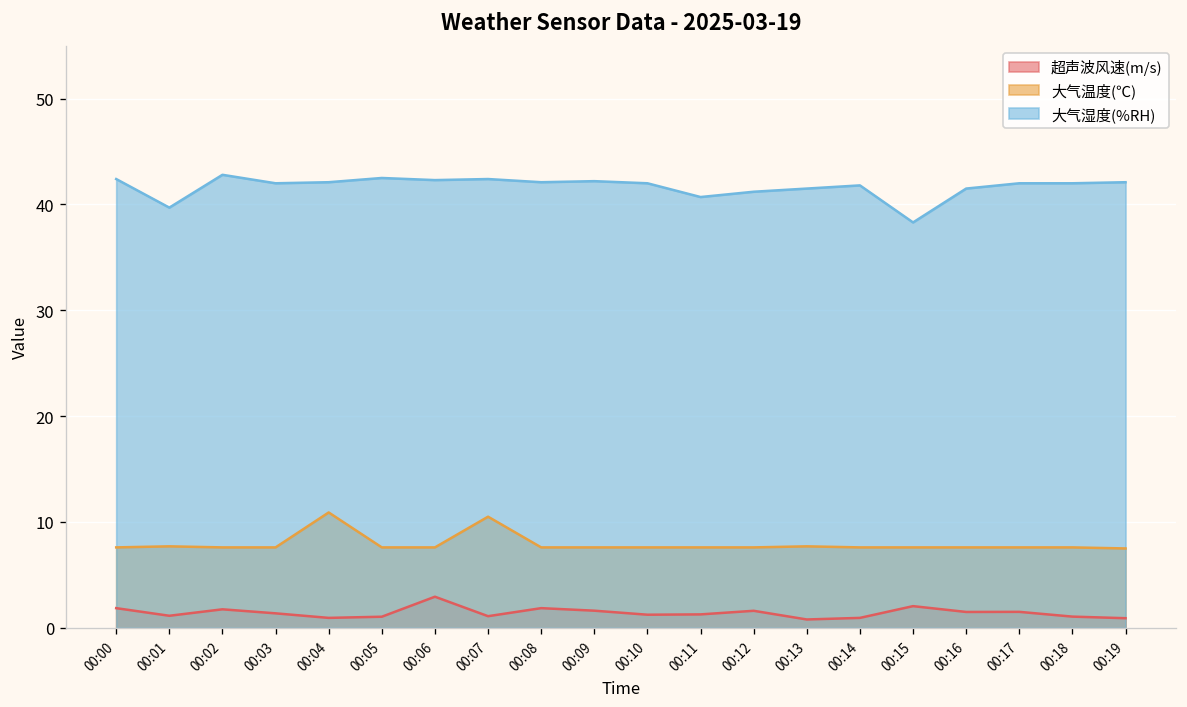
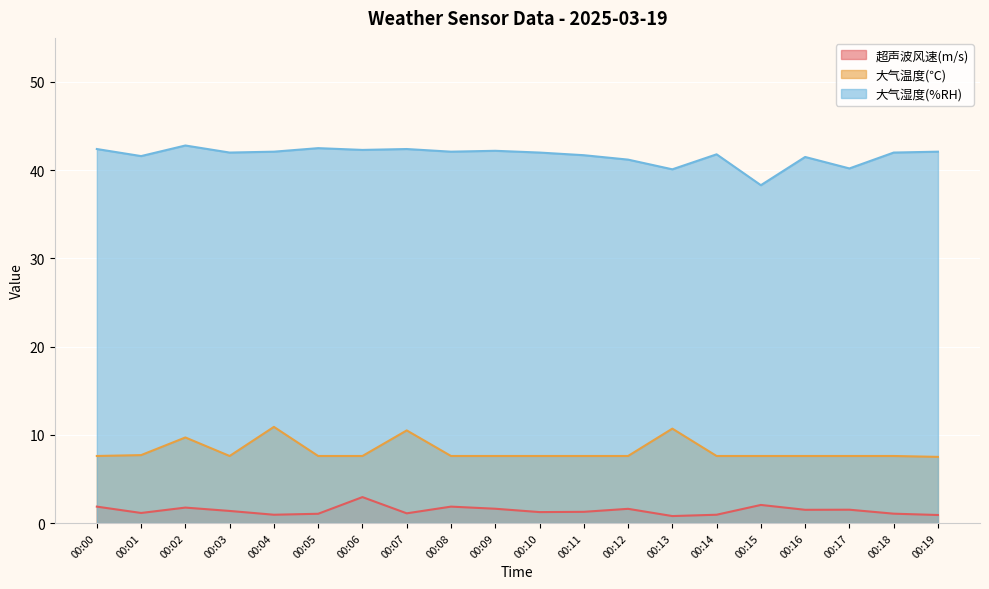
  {
    "超声波风速(m/s)": {
      "00:00": 2,
      "00:01": 1,
      "00:02": 2,
      "00:03": 1,
      "00:04": 1,
      "00:05": 1,
      "00:06": 3,
      "00:07": 1,
      "00:08": 2,
      "00:09": 2,
      "00:10": 1,
      "00:11": 1,
      "00:12": 2,
      "00:13": 1,
      "00:14": 1,
      "00:15": 2,
      "00:16": 2,
      "00:17": 2,
      "00:18": 1,
      "00:19": 1
    },
    "大气温度(℃)": {
      "00:00": 8,
      "00:01": 8,
-     "00:02": 8,
+     "00:02": 10,
      "00:03": 8,
      "00:04": 11,
      "00:05": 8,
      "00:06": 8,
      "00:07": 11,
      "00:08": 8,
      "00:09": 8,
      "00:10": 8,
      "00:11": 8,
      "00:12": 8,
-     "00:13": 8,
+     "00:13": 11,
      "00:14": 8,
      "00:15": 8,
      "00:16": 8,
      "00:17": 8,
      "00:18": 8,
      "00:19": 8
    },
    "大气湿度(%RH)": {
      "00:00": 42,
-     "00:01": 40,
+     "00:01": 42,
      "00:02": 43,
      "00:03": 42,
      "00:04": 42,
      "00:05": 43,
      "00:06": 42,
      "00:07": 42,
      "00:08": 42,
      "00:09": 42,
      "00:10": 42,
-     "00:11": 41,
+     "00:11": 42,
      "00:12": 41,
-     "00:13": 42,
+     "00:13": 40,
      "00:14": 42,
      "00:15": 38,
      "00:16": 42,
-     "00:17": 42,
+     "00:17": 40,
      "00:18": 42,
      "00:19": 42
    }
  }
